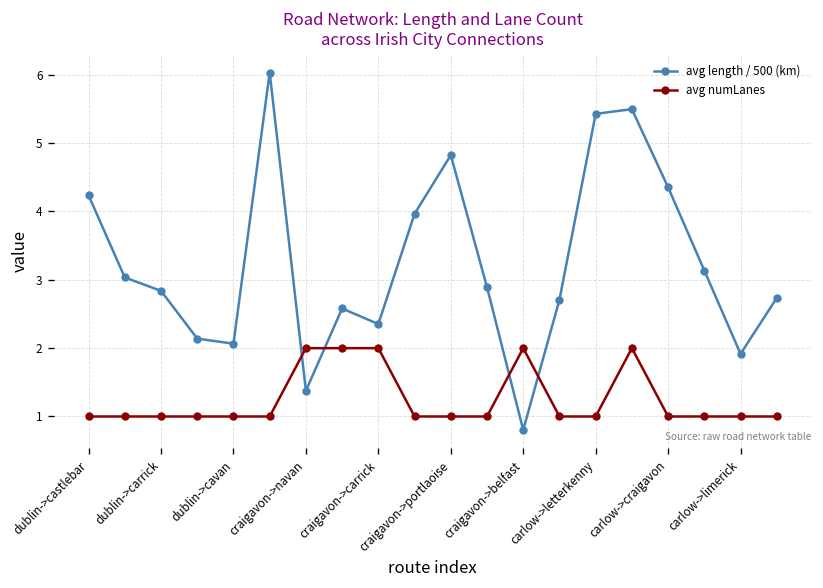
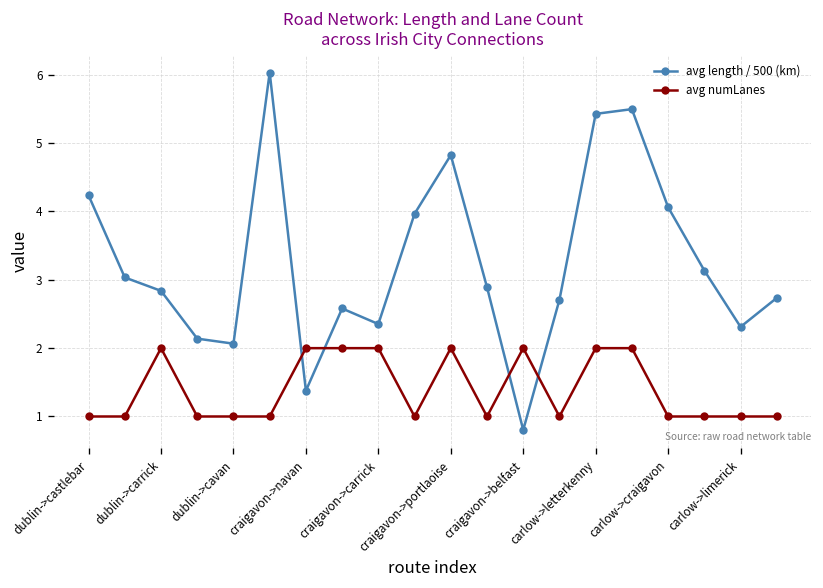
  {
    "avg length / 500 (km)": {
      "dublin->castlebar": 4.2,
      "dublin->carrick": 2.8,
      "dublin->cavan": 2.1,
      "craigavon->navan": 1.4,
      "craigavon->carrick": 2.4,
      "craigavon->portlaoise": 4.8,
      "craigavon->belfast": 0.8,
      "carlow->letterkenny": 5.4,
-     "carlow->craigavon": 4.4,
-     "carlow->limerick": 1.9
+     "carlow->craigavon": 4.1,
+     "carlow->limerick": 2.3
    },
    "avg numLanes": {
      "dublin->castlebar": 1,
-     "dublin->carrick": 1,
+     "dublin->carrick": 2,
      "dublin->cavan": 1,
      "craigavon->navan": 2,
      "craigavon->carrick": 2,
-     "craigavon->portlaoise": 1,
+     "craigavon->portlaoise": 2,
      "craigavon->belfast": 2,
-     "carlow->letterkenny": 1,
+     "carlow->letterkenny": 2,
      "carlow->craigavon": 1,
      "carlow->limerick": 1
    }
  }
